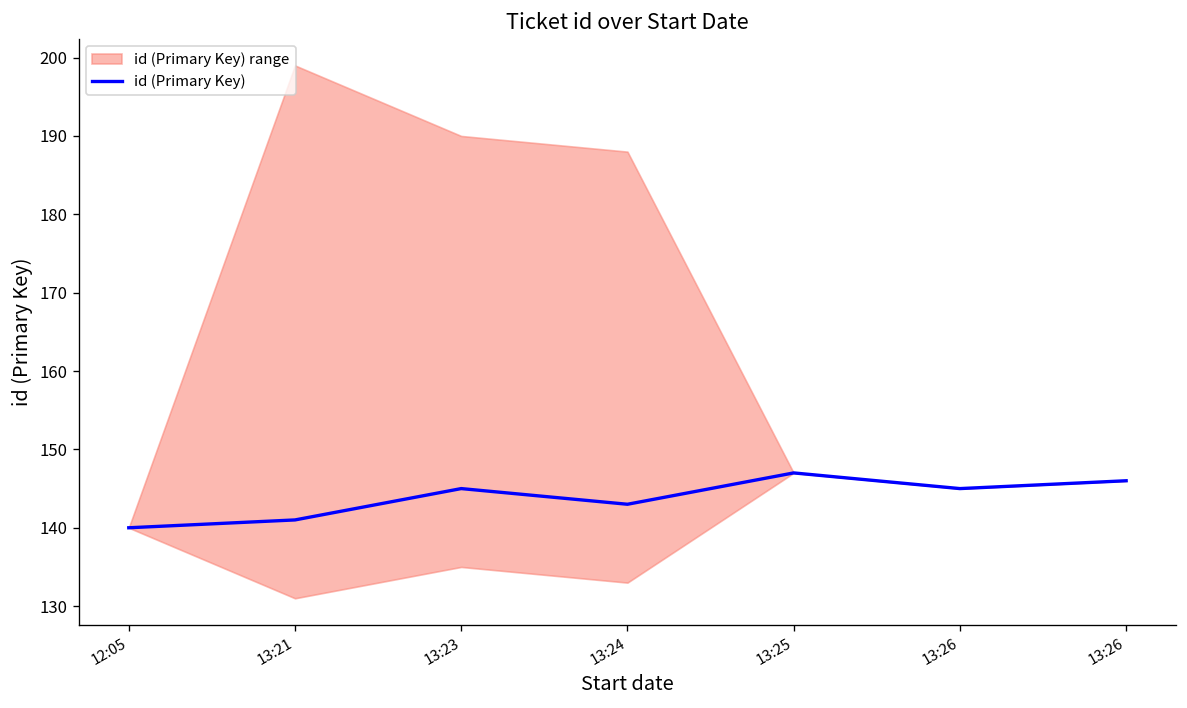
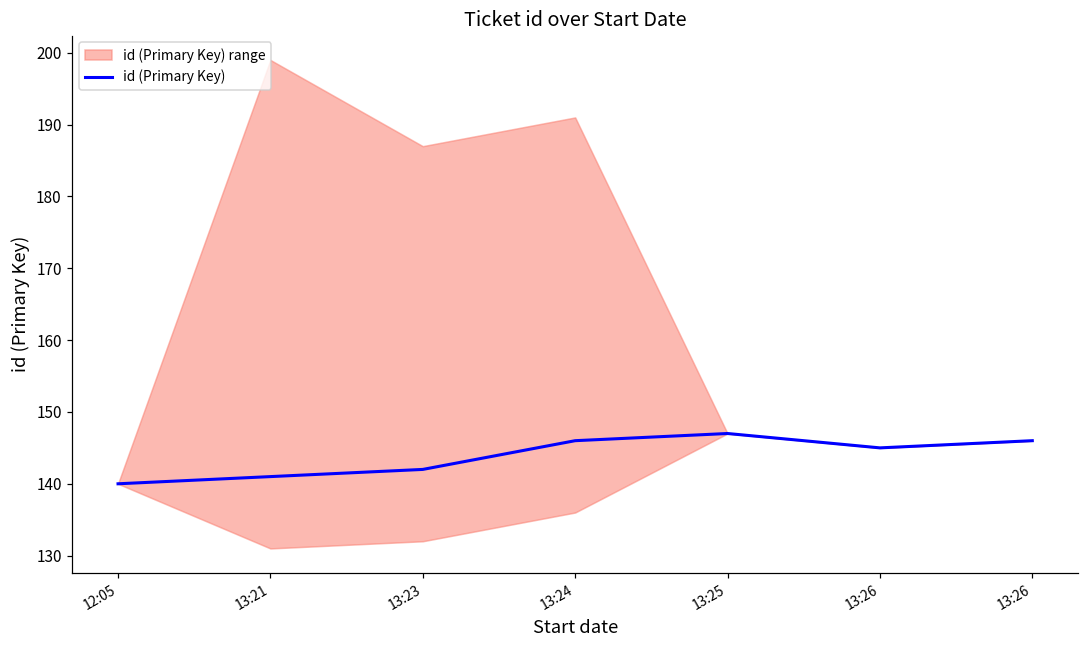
  {
    "id (Primary Key)": {
      "13:21": 141,
-     "13:23": 145,
-     "13:24": 143
+     "13:23": 142,
+     "13:24": 146
    }
  }
